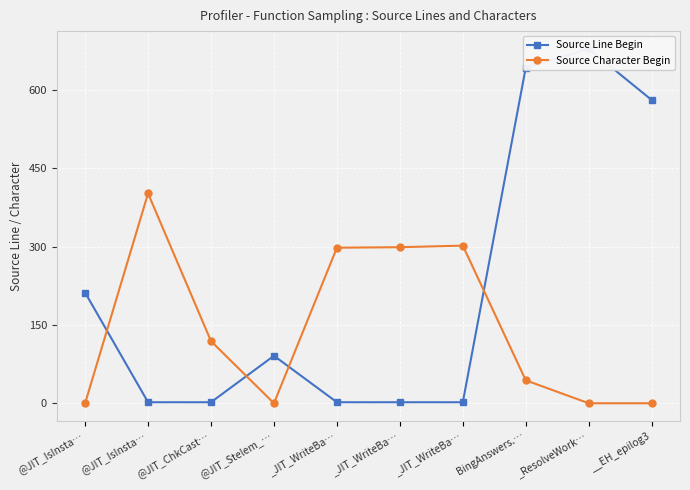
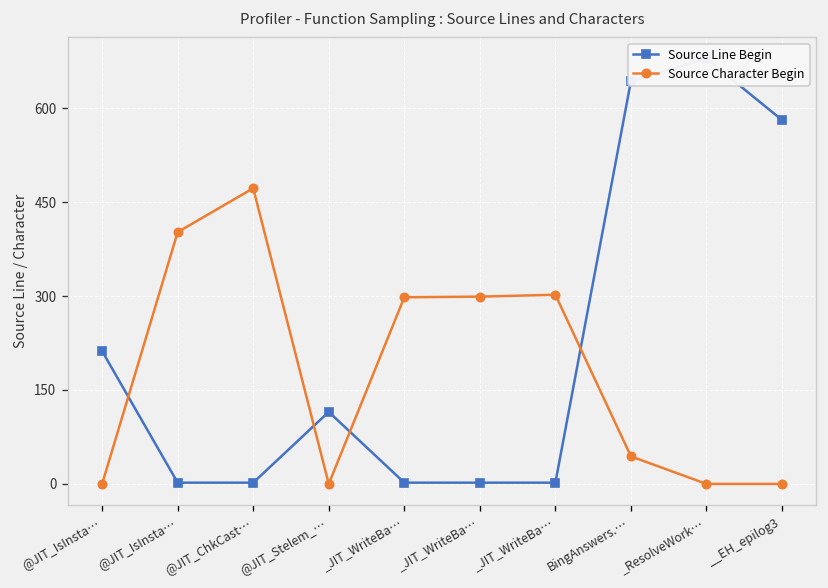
  {
    "Source Line Begin": {
      "@JIT_ChkCast…": 0,
-     "@JIT_Stelem_…": 90,
+     "@JIT_Stelem_…": 120,
      "__EH_epilog3": 580
    },
    "Source Character Begin": {
-     "@JIT_ChkCast…": 120,
+     "@JIT_ChkCast…": 470,
      "@JIT_Stelem_…": 0,
      "BingAnswers.…": 40,
      "_ResolveWork…": 0,
      "__EH_epilog3": 0
    }
  }
